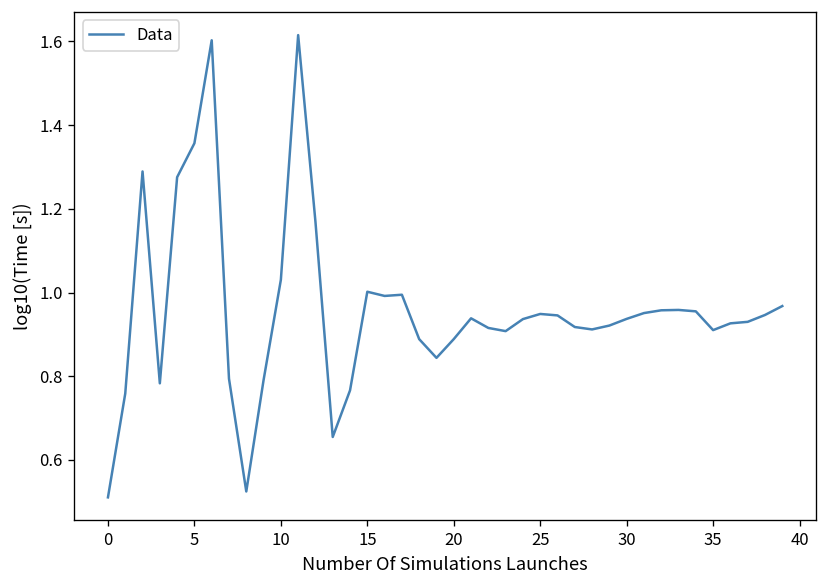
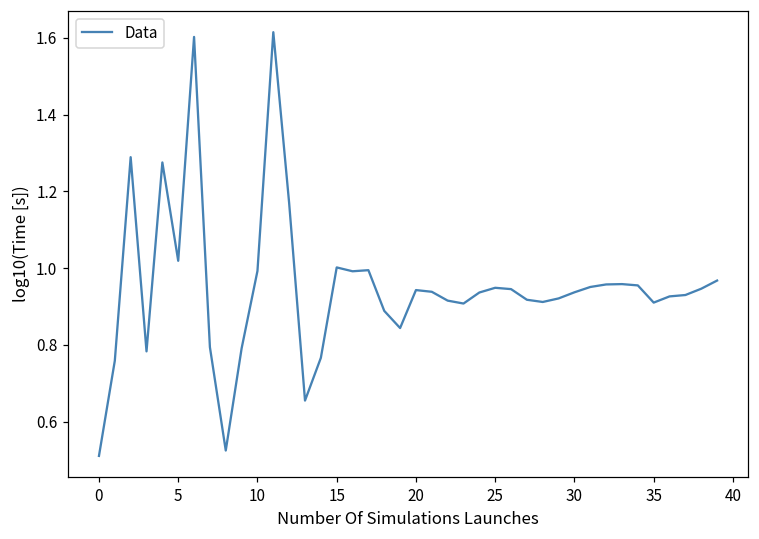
  {
    "0": 0.51,
-   "5": 1.36,
-   "10": 1.03,
+   "5": 1.02,
+   "10": 0.99,
    "15": 1.00,
-   "20": 0.89,
+   "20": 0.94,
    "25": 0.95,
    "30": 0.94,
    "35": 0.91
  }
